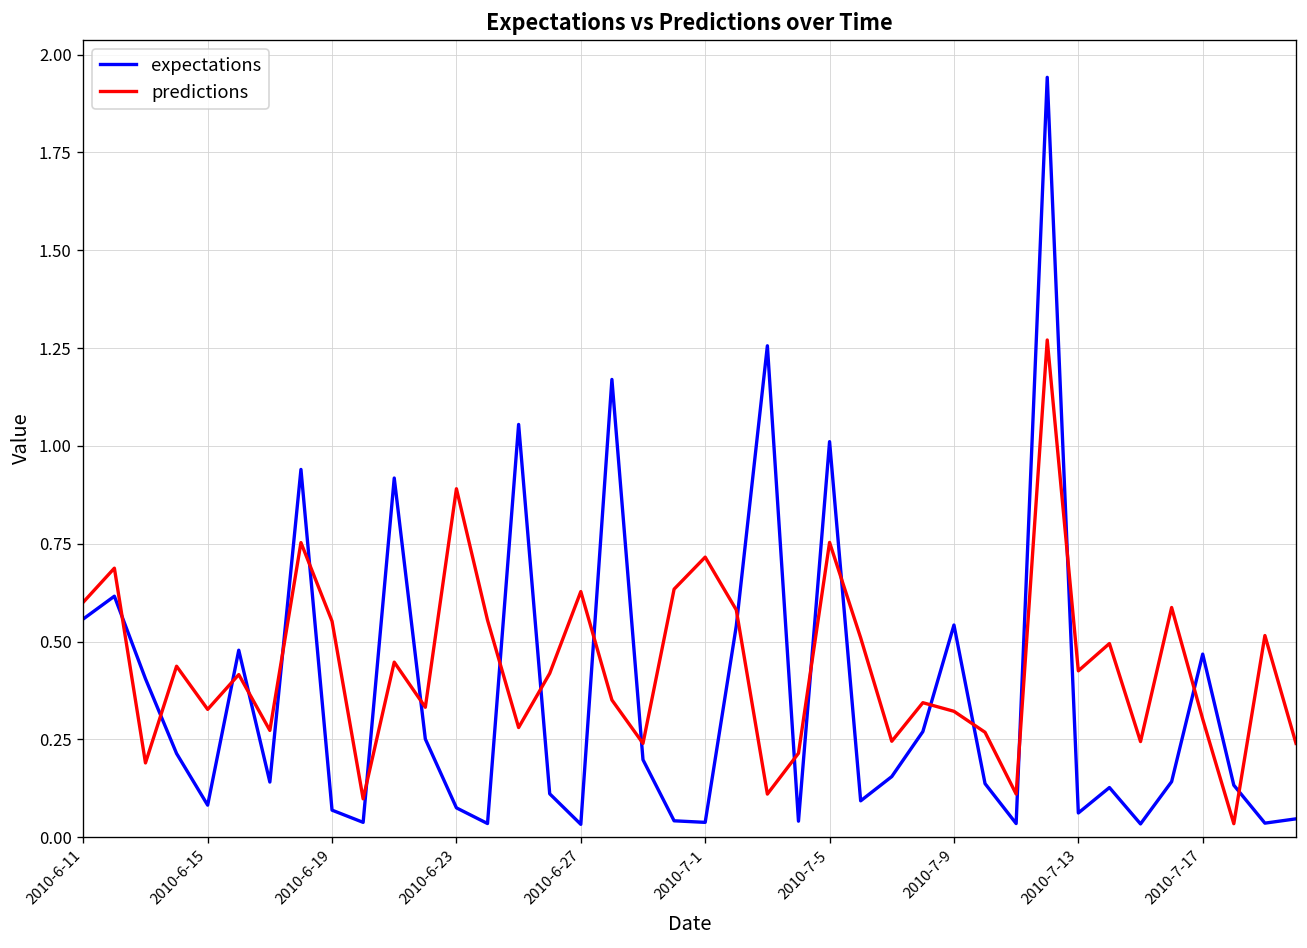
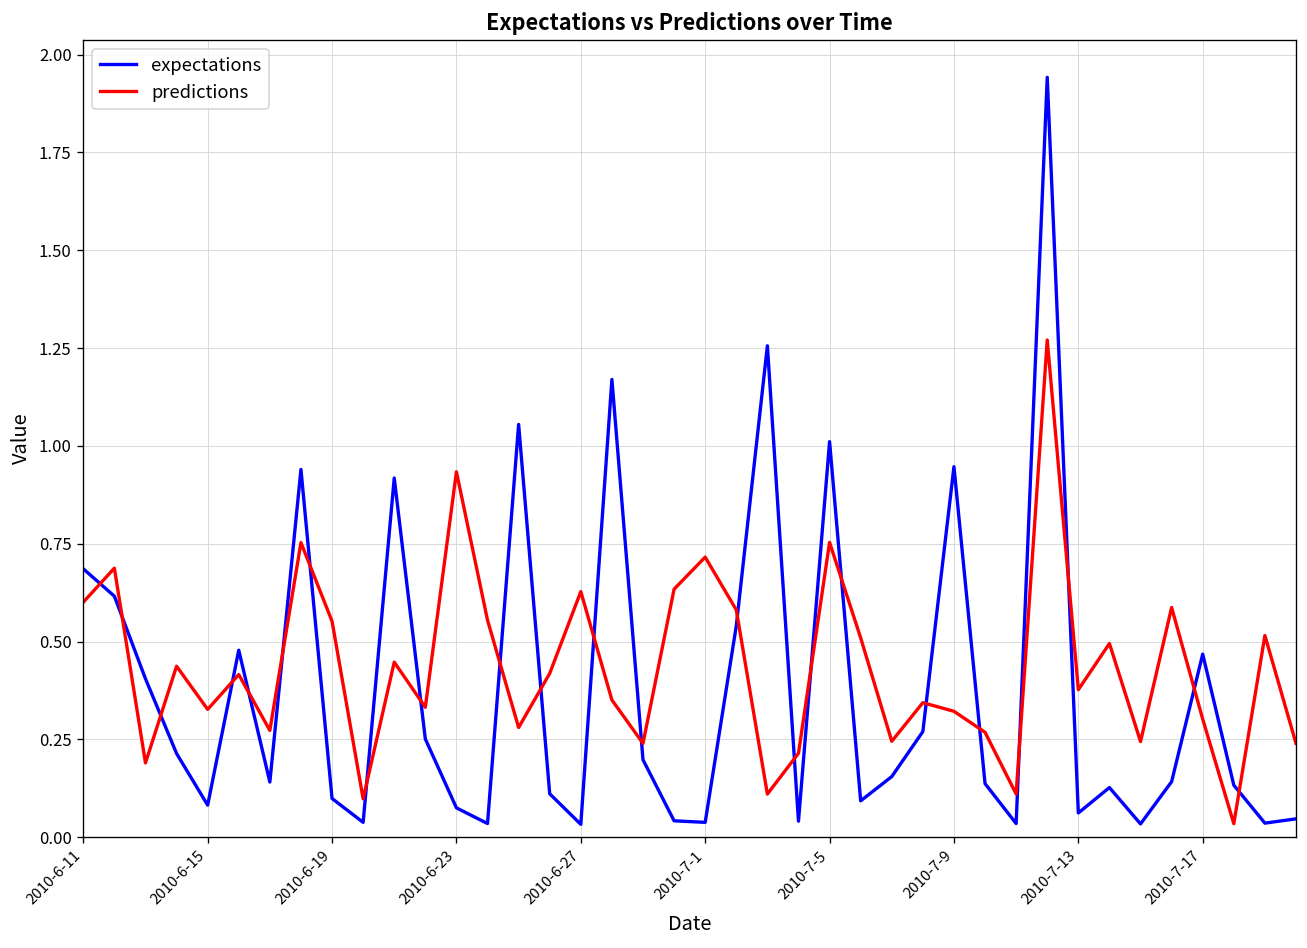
  {
    "expectations": {
-     "2010-6-11": 0.56,
+     "2010-6-11": 0.69,
      "2010-6-15": 0.08,
-     "2010-6-19": 0.07,
+     "2010-6-19": 0.10,
      "2010-6-23": 0.08,
      "2010-6-27": 0.03,
      "2010-7-1": 0.04,
      "2010-7-5": 1.01,
-     "2010-7-9": 0.54,
+     "2010-7-9": 0.95,
      "2010-7-13": 0.06,
      "2010-7-17": 0.47
    },
    "predictions": {
      "2010-6-11": 0.60,
      "2010-6-15": 0.33,
      "2010-6-19": 0.55,
-     "2010-6-23": 0.89,
+     "2010-6-23": 0.93,
      "2010-6-27": 0.63,
      "2010-7-1": 0.72,
      "2010-7-5": 0.75,
      "2010-7-9": 0.32,
-     "2010-7-13": 0.43,
+     "2010-7-13": 0.38,
      "2010-7-17": 0.30
    }
  }
